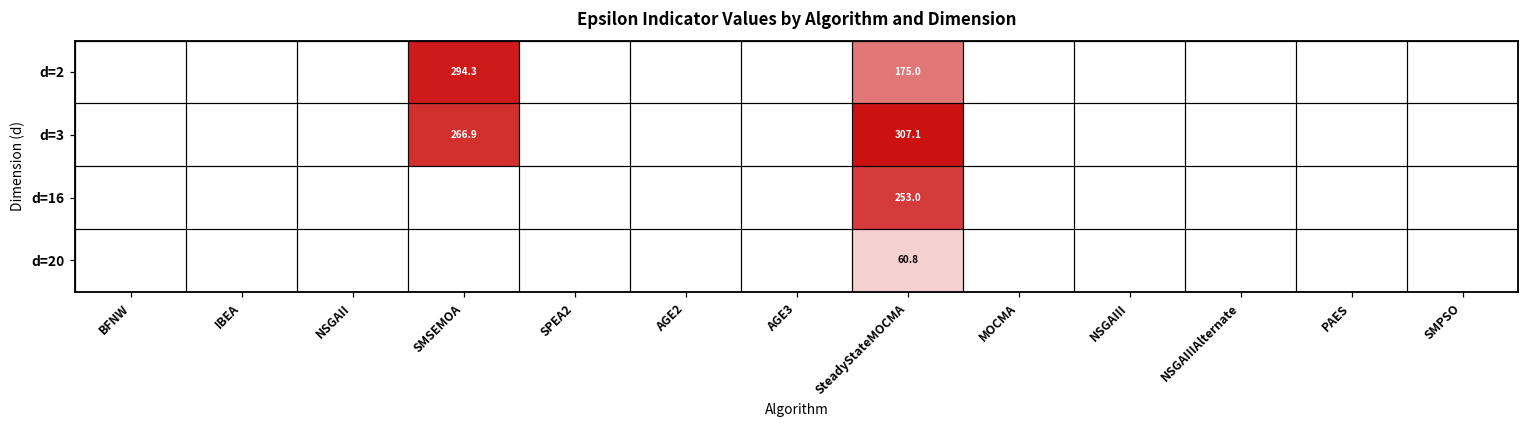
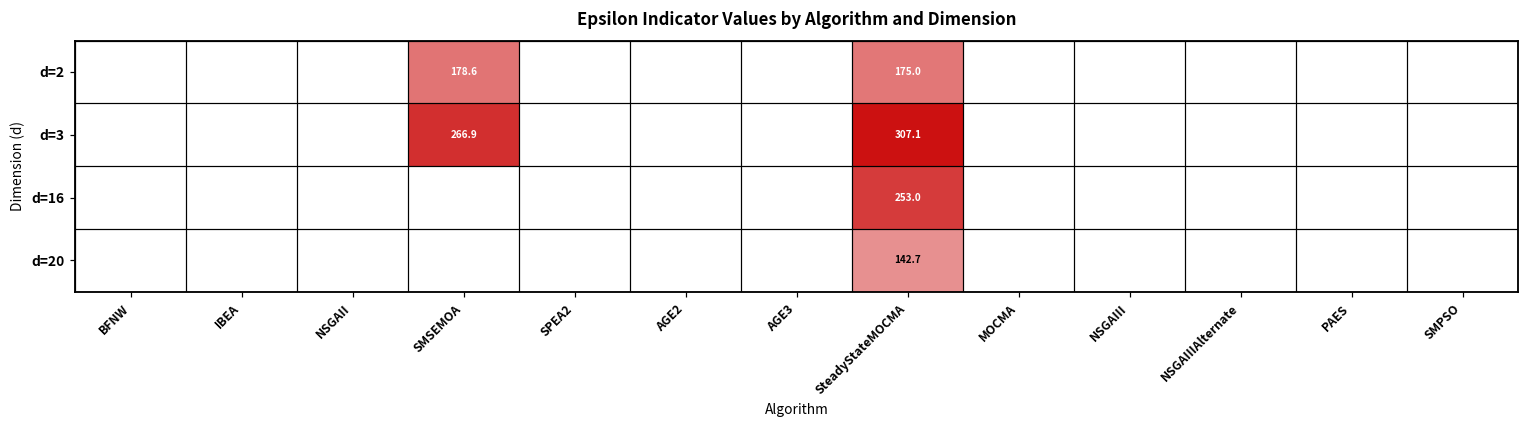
  {
    "d=2": {
-     "SMSEMOA": 294.3,
+     "SMSEMOA": 178.6,
      "SteadyStateMOCMA": 175.0
    },
    "d=3": {
      "SMSEMOA": 266.9,
      "SteadyStateMOCMA": 307.1
    },
    "d=16": {
      "SteadyStateMOCMA": 253.0
    },
    "d=20": {
-     "SteadyStateMOCMA": 60.8
+     "SteadyStateMOCMA": 142.7
    }
  }
